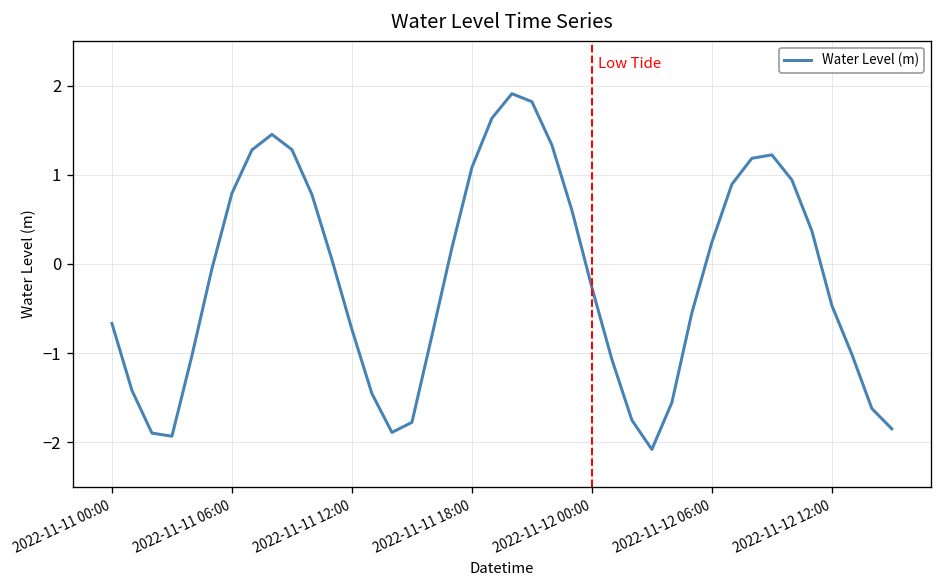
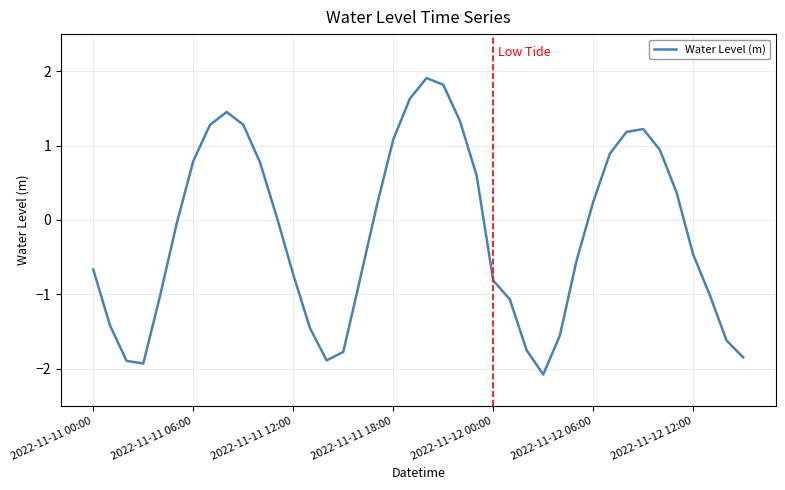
  {
    "2022-11-11 00:00": -0.7,
    "2022-11-11 06:00": 0.8,
    "2022-11-11 12:00": -0.7,
    "2022-11-11 18:00": 1.1,
-   "2022-11-12 00:00": -0.3,
+   "2022-11-12 00:00": -0.8,
    "2022-11-12 06:00": 0.2,
    "2022-11-12 12:00": -0.5
  }
